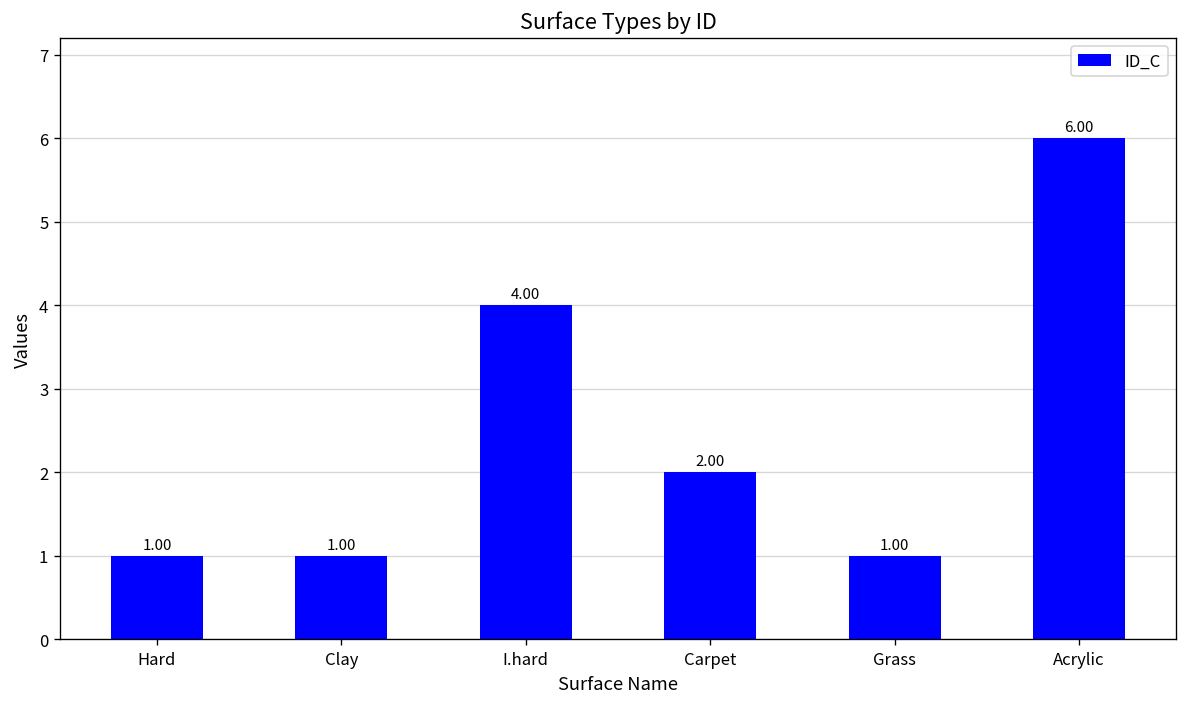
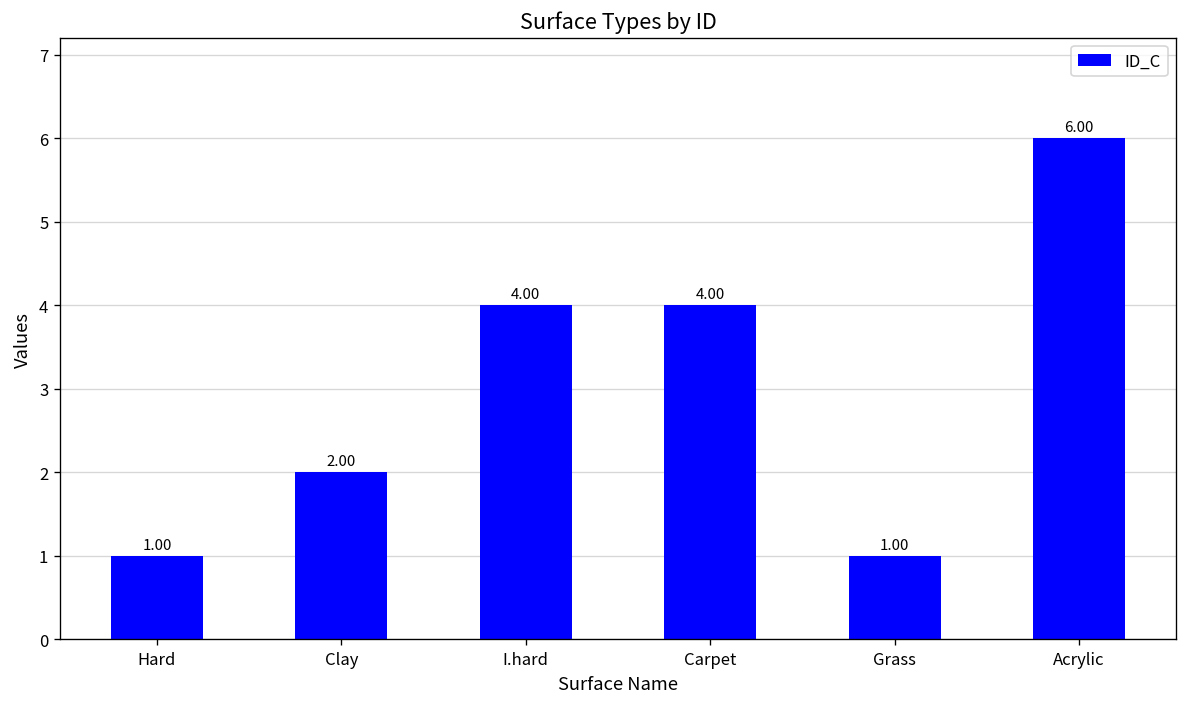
  {
    "Hard": 1.00,
-   "Clay": 1.00,
+   "Clay": 2.00,
    "I.hard": 4.00,
-   "Carpet": 2.00,
+   "Carpet": 4.00,
    "Grass": 1.00,
    "Acrylic": 6.00
  }
